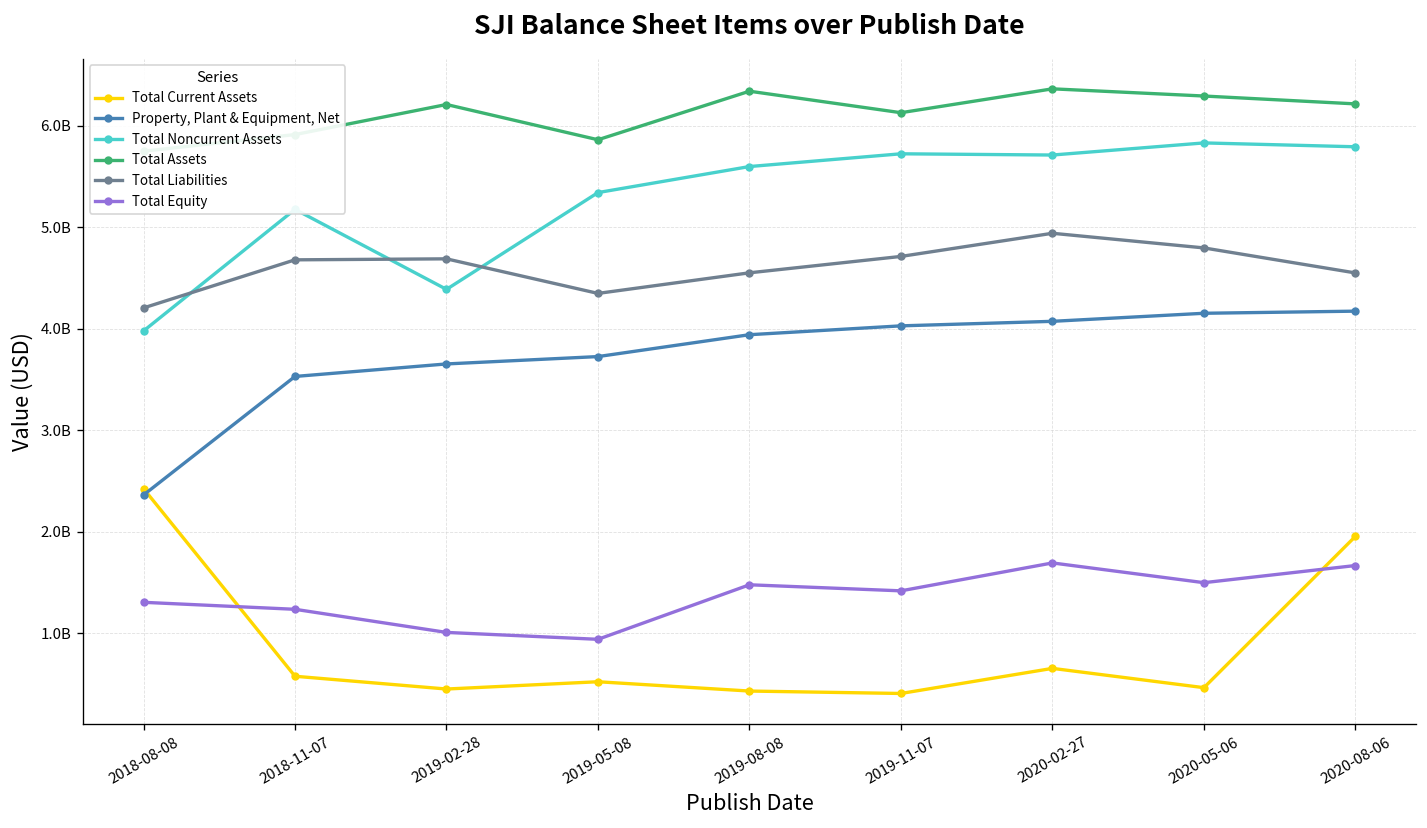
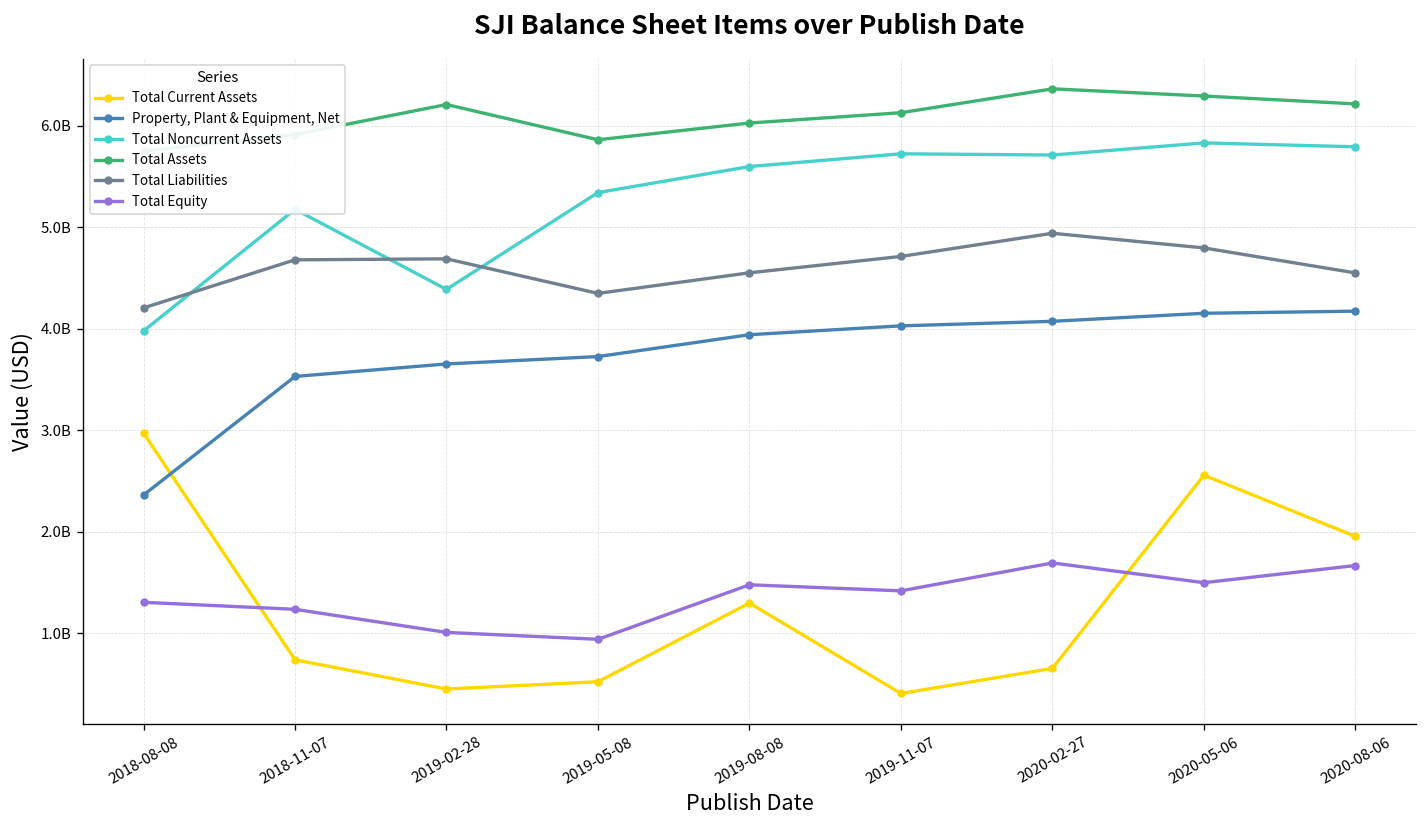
  {
    "Total Current Assets": {
-     "2018-08-08": 2400000000,
-     "2018-11-07": 600000000,
+     "2018-08-08": 3000000000,
+     "2018-11-07": 700000000,
      "2019-02-28": 400000000,
      "2019-05-08": 500000000,
-     "2019-08-08": 400000000,
+     "2019-08-08": 1300000000,
      "2019-11-07": 400000000,
      "2020-02-27": 700000000,
-     "2020-05-06": 500000000,
+     "2020-05-06": 2600000000,
      "2020-08-06": 2000000000
    },
    "Total Noncurrent Assets": {
      "2018-08-08": 4000000000,
      "2018-11-07": 5200000000,
      "2019-02-28": 4400000000,
      "2019-05-08": 5300000000,
      "2019-08-08": 5600000000,
      "2019-11-07": 5700000000,
      "2020-02-27": 5700000000,
      "2020-05-06": 5800000000,
      "2020-08-06": 5800000000
    },
    "Total Assets": {
      "2019-02-28": 6200000000,
      "2019-05-08": 5900000000,
-     "2019-08-08": 6300000000,
+     "2019-08-08": 6000000000,
      "2019-11-07": 6100000000,
      "2020-02-27": 6400000000,
      "2020-05-06": 6300000000,
      "2020-08-06": 6200000000
    },
    "Total Equity": {
      "2018-08-08": 1300000000,
      "2018-11-07": 1200000000,
      "2019-02-28": 1000000000,
      "2019-05-08": 900000000,
      "2019-08-08": 1500000000,
      "2019-11-07": 1400000000,
      "2020-02-27": 1700000000,
      "2020-05-06": 1500000000,
      "2020-08-06": 1700000000
    }
  }
